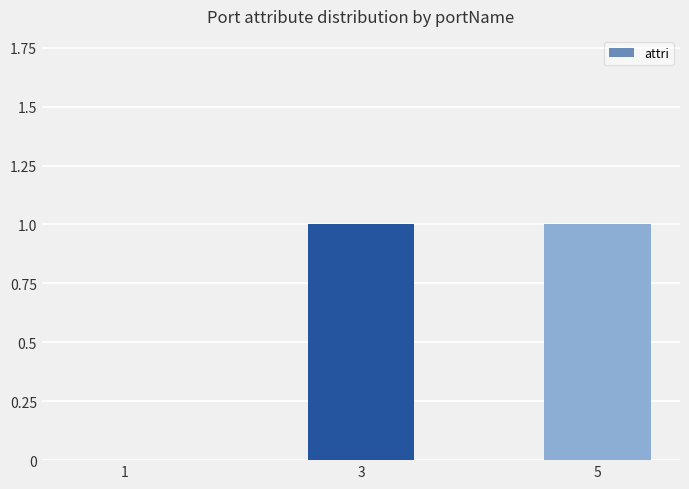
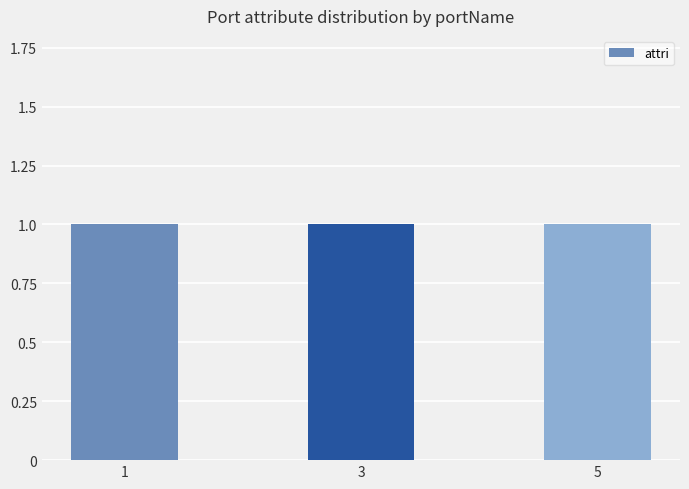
  {
-   "1": 0,
+   "1": 1,
    "3": 1,
    "5": 1
  }
